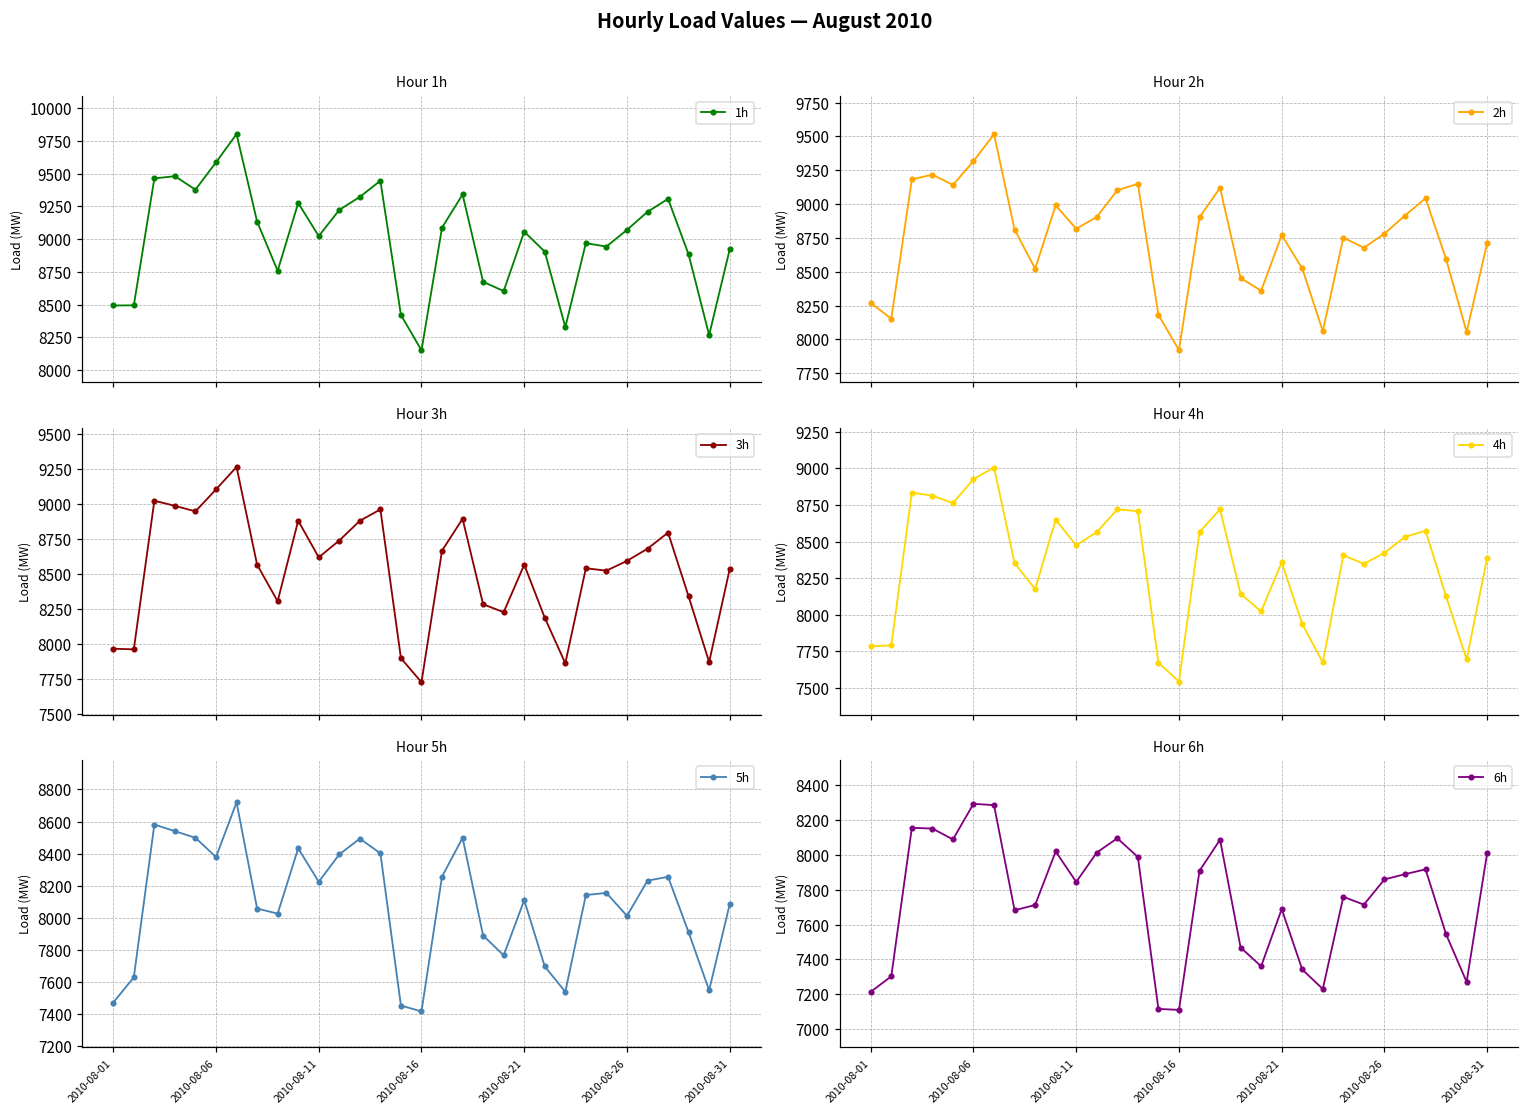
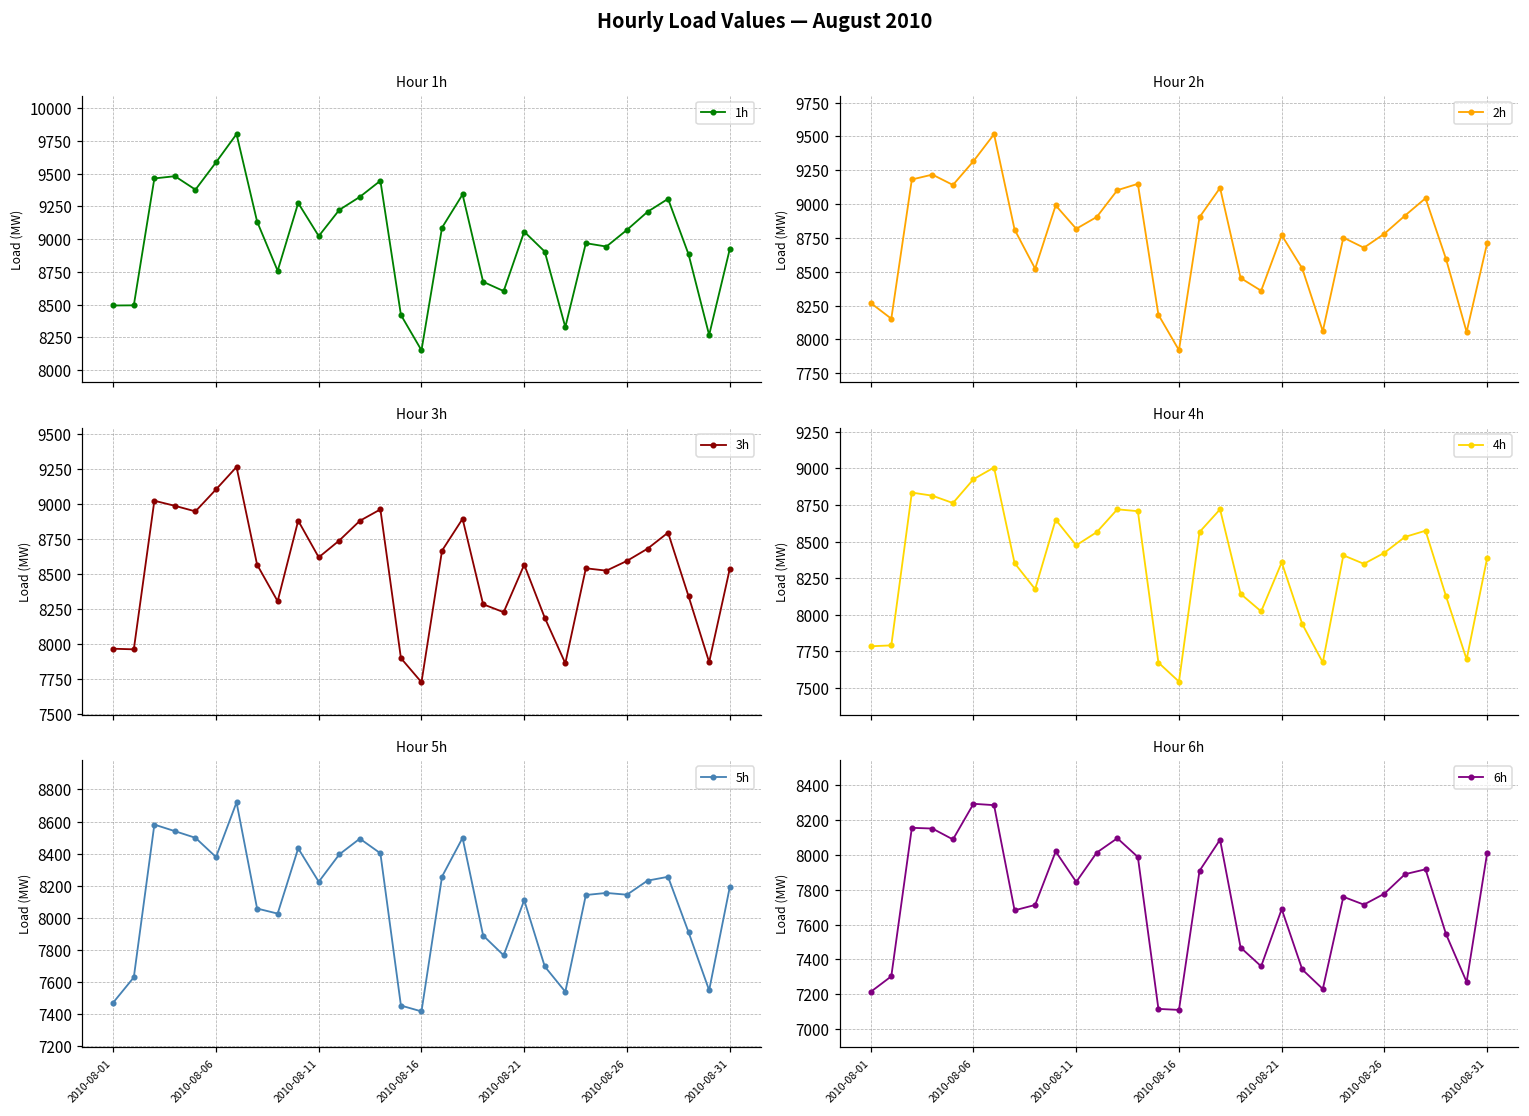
  {
    "Hour 5h": {
      "2010-08-01": 7470,
      "2010-08-06": 8380,
      "2010-08-11": 8230,
      "2010-08-16": 7420,
      "2010-08-21": 8110,
-     "2010-08-26": 8010,
-     "2010-08-31": 8080
+     "2010-08-26": 8140,
+     "2010-08-31": 8190
    },
    "Hour 6h": {
      "2010-08-01": 7210,
      "2010-08-06": 8290,
      "2010-08-11": 7840,
      "2010-08-16": 7110,
      "2010-08-21": 7690,
-     "2010-08-26": 7860,
+     "2010-08-26": 7780,
      "2010-08-31": 8010
    }
  }
